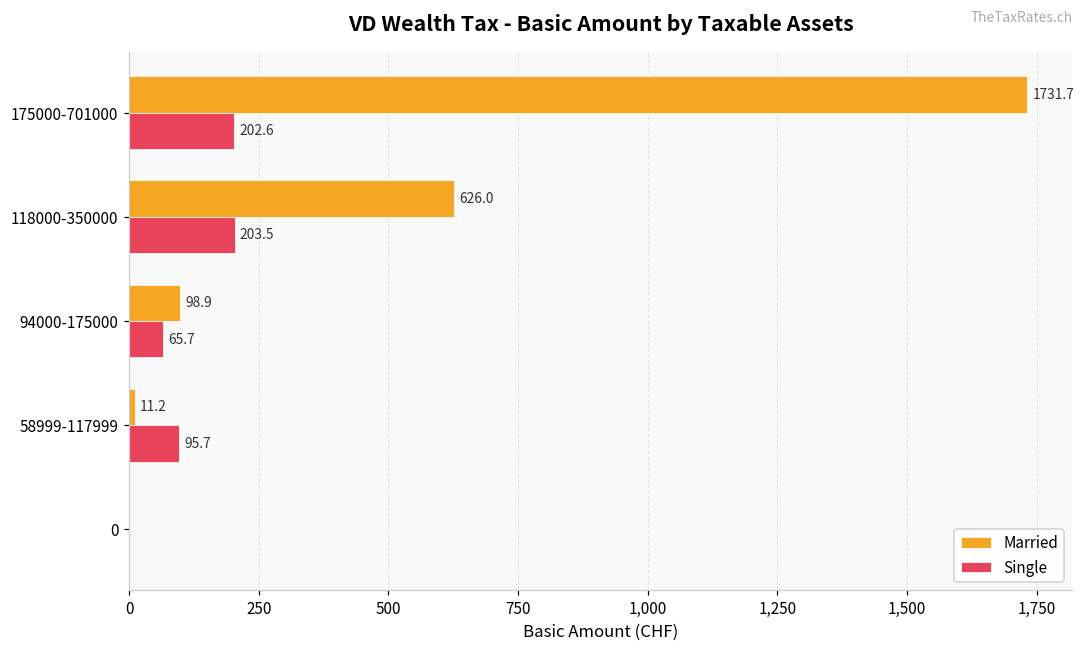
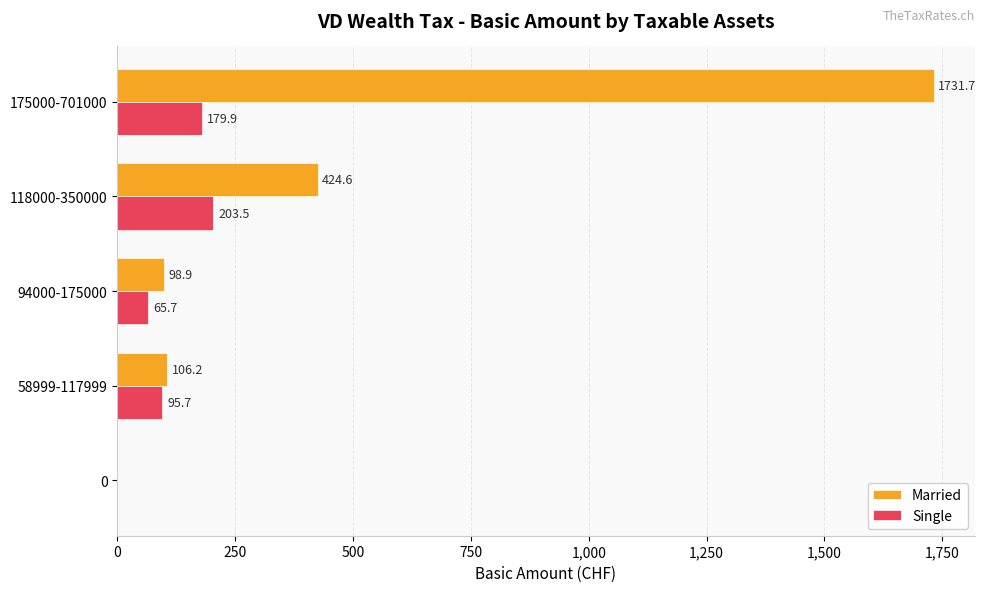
  {
    "Married": {
      "175000-701000": 1731.7,
-     "118000-350000": 626.0,
+     "118000-350000": 424.6,
      "94000-175000": 98.9,
-     "58999-117999": 11.2
+     "58999-117999": 106.2
    },
    "Single": {
-     "175000-701000": 202.6,
+     "175000-701000": 179.9,
      "118000-350000": 203.5,
      "94000-175000": 65.7,
      "58999-117999": 95.7
    }
  }
